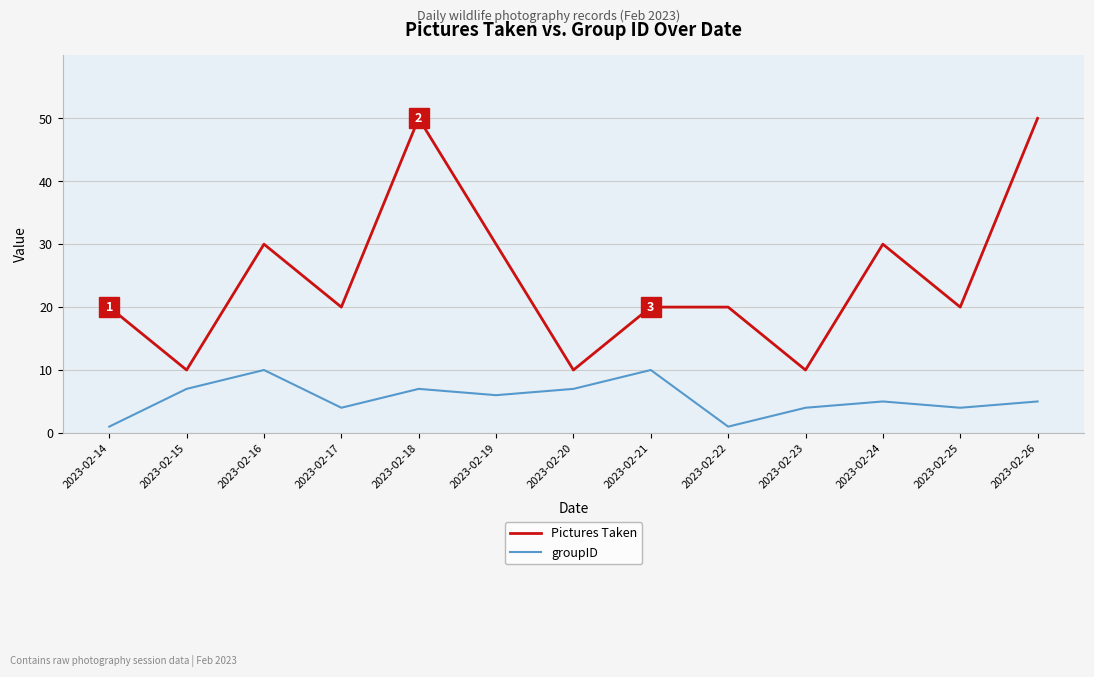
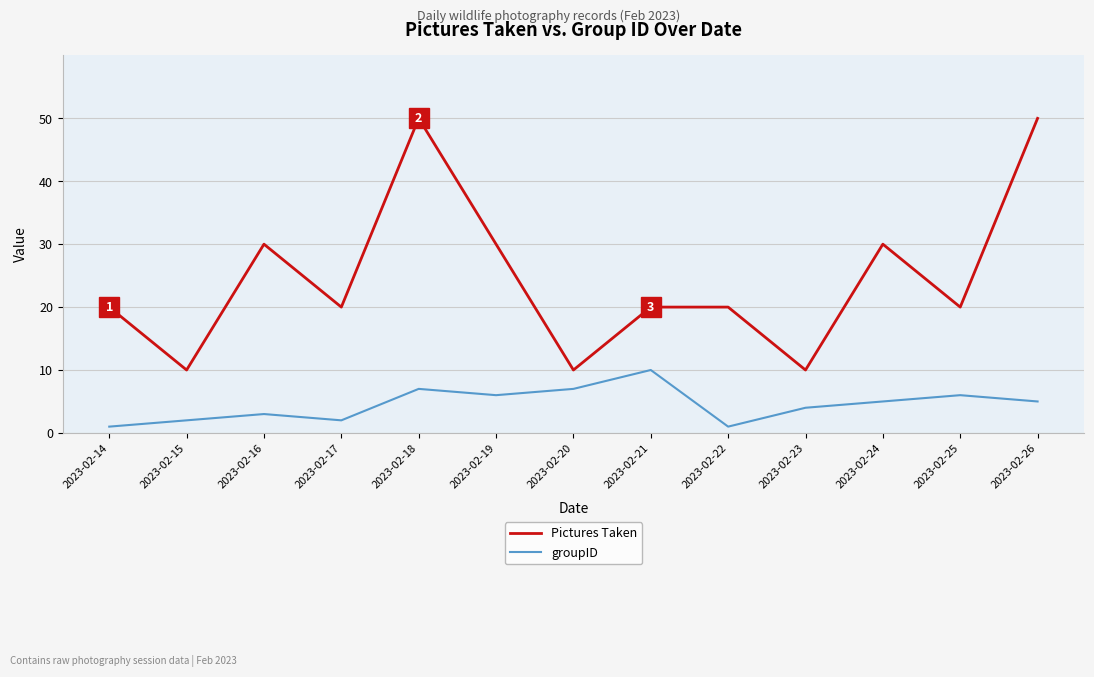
  {
    "groupID": {
      "2023-02-14": 1,
-     "2023-02-15": 7,
-     "2023-02-16": 10,
-     "2023-02-17": 4,
+     "2023-02-15": 2,
+     "2023-02-16": 3,
+     "2023-02-17": 2,
      "2023-02-18": 7,
      "2023-02-19": 6,
      "2023-02-20": 7,
      "2023-02-21": 10,
      "2023-02-22": 1,
      "2023-02-23": 4,
      "2023-02-24": 5,
-     "2023-02-25": 4,
+     "2023-02-25": 6,
      "2023-02-26": 5
    }
  }
